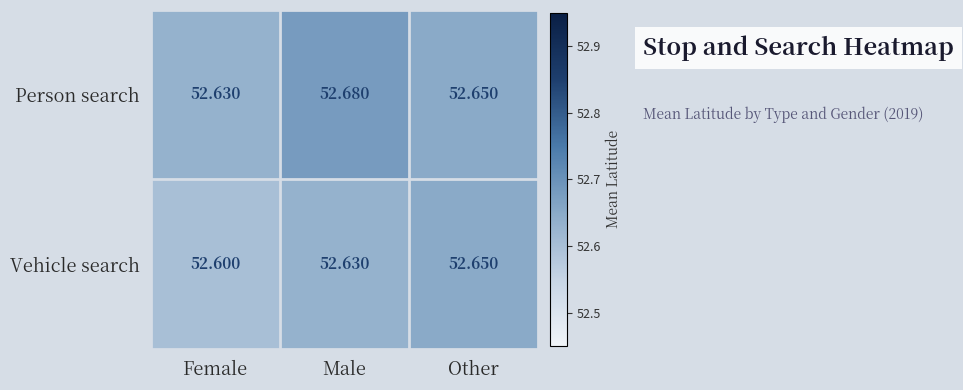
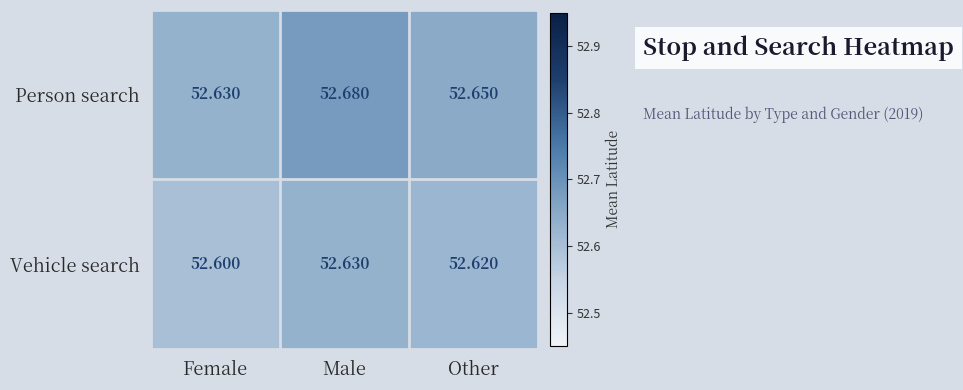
  {
    "Person search": {
      "Female": 52.630,
      "Male": 52.680,
      "Other": 52.650
    },
    "Vehicle search": {
      "Female": 52.600,
      "Male": 52.630,
-     "Other": 52.650
+     "Other": 52.620
    }
  }
